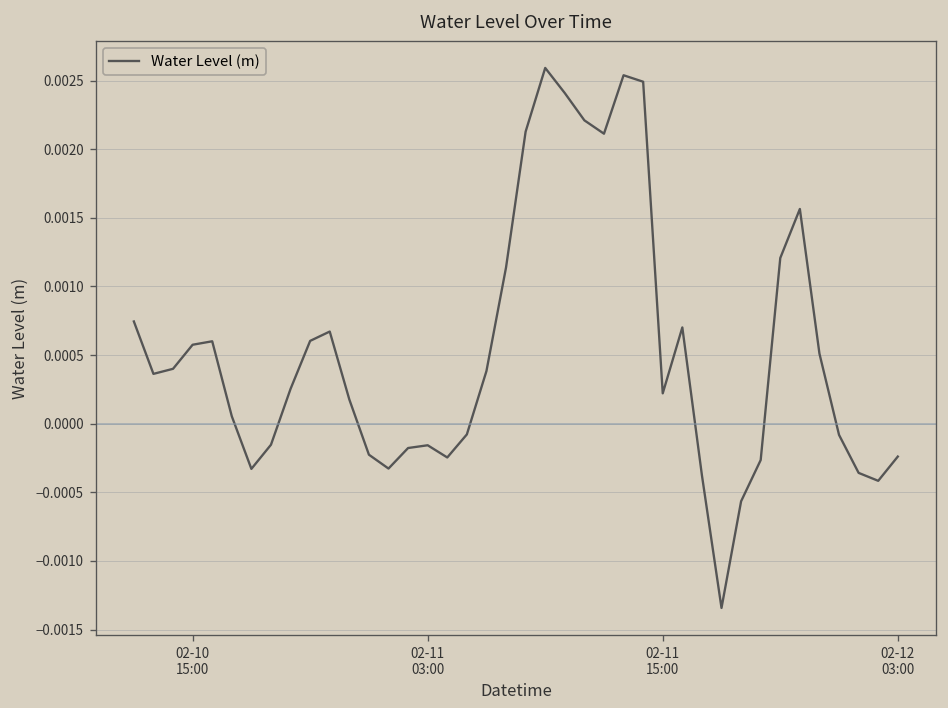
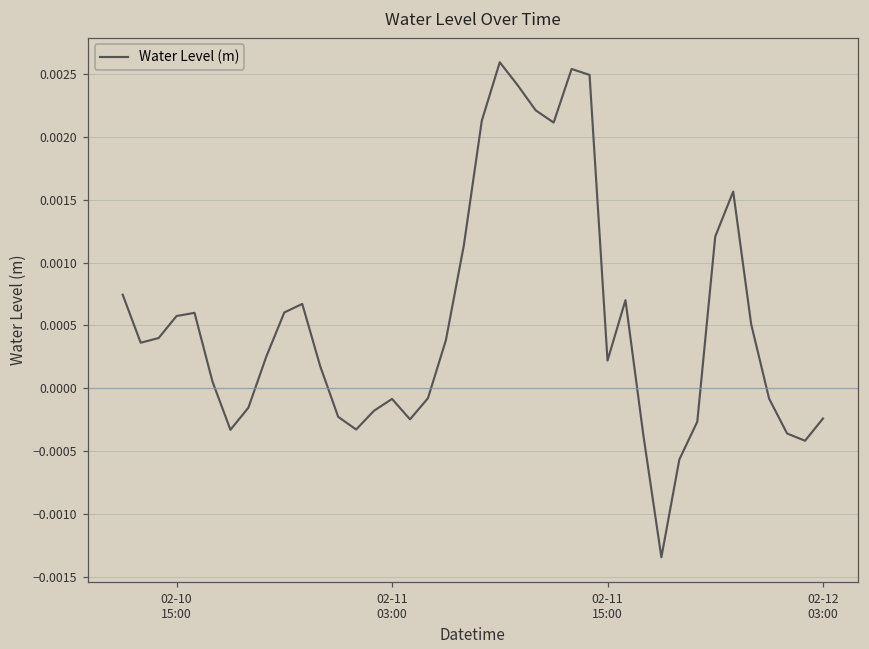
  {
    "02-10 15:00": 0.00057,
-   "02-11 03:00": -0.00016,
+   "02-11 03:00": -0.00008,
    "02-11 15:00": 0.00022,
    "02-12 03:00": -0.00024
  }
